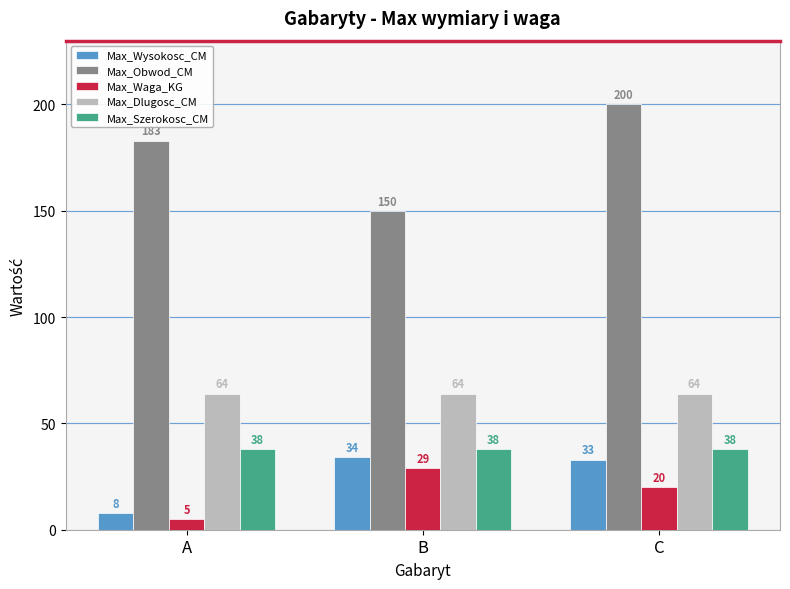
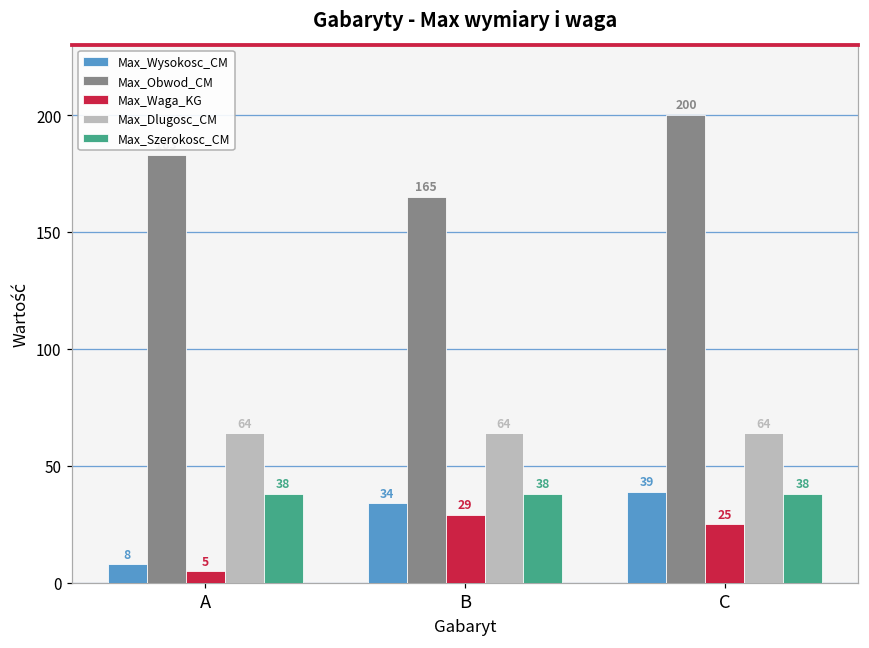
  {
    "Max_Wysokosc_CM": {
      "A": 8,
      "B": 34,
-     "C": 33
+     "C": 39
    },
    "Max_Obwod_CM": {
-     "B": 150,
+     "B": 165,
      "C": 200
    },
    "Max_Waga_KG": {
      "A": 5,
      "B": 29,
-     "C": 20
+     "C": 25
    },
    "Max_Dlugosc_CM": {
      "A": 64,
      "B": 64,
      "C": 64
    },
    "Max_Szerokosc_CM": {
      "A": 38,
      "B": 38,
      "C": 38
    }
  }
